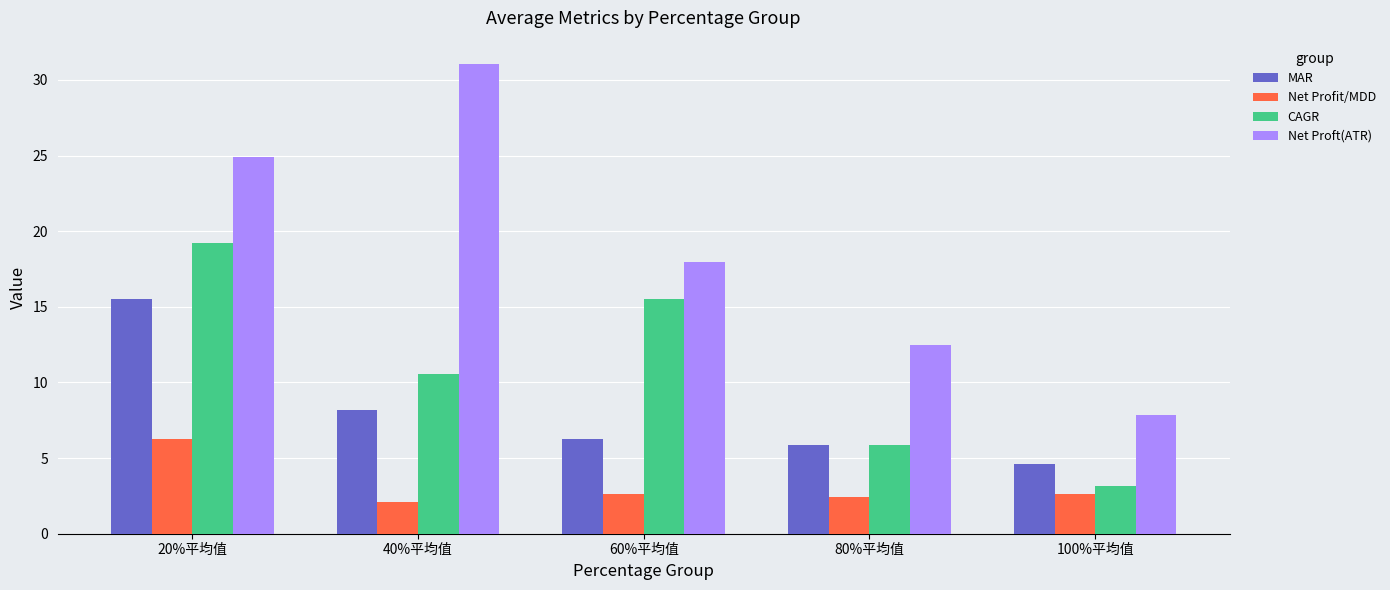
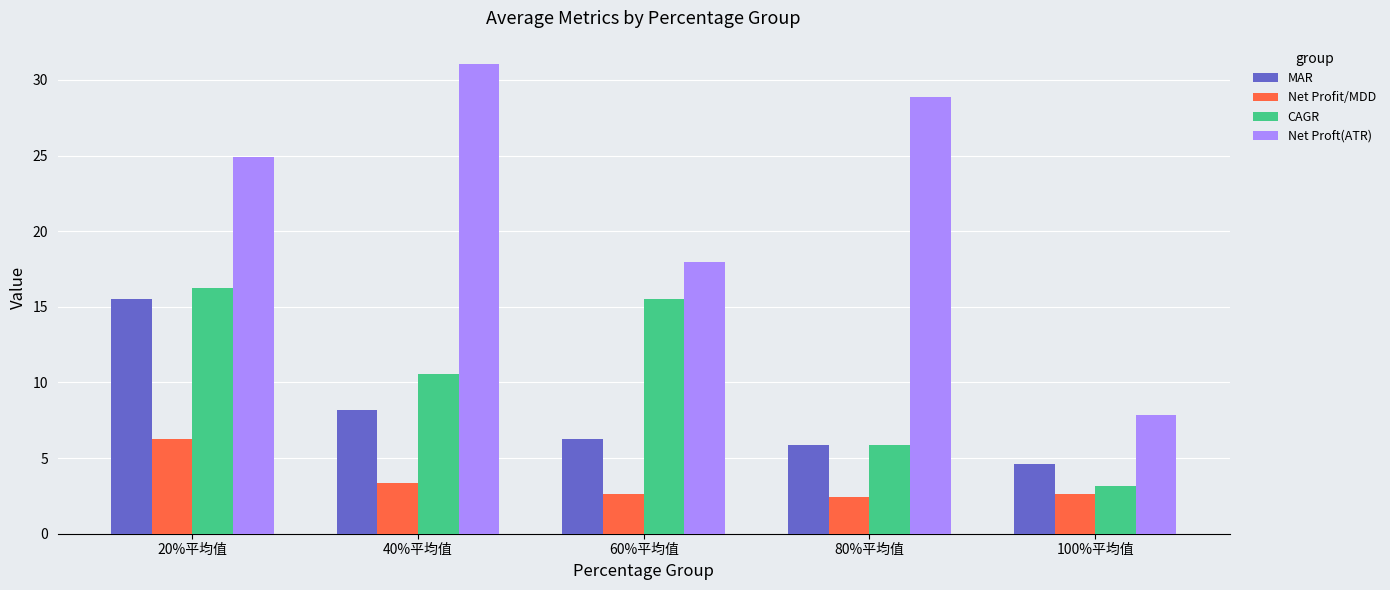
  {
    "MAR": {
      "20%平均值": 15.5,
      "40%平均值": 8.2,
      "60%平均值": 6.3,
      "80%平均值": 5.9,
      "100%平均值": 4.6
    },
    "Net Profit/MDD": {
      "20%平均值": 6.2,
-     "40%平均值": 2.1,
+     "40%平均值": 3.4,
      "60%平均值": 2.6,
      "80%平均值": 2.5,
      "100%平均值": 2.6
    },
    "CAGR": {
-     "20%平均值": 19.2,
+     "20%平均值": 16.2,
      "40%平均值": 10.6,
      "60%平均值": 15.5,
      "80%平均值": 5.9,
      "100%平均值": 3.1
    },
    "Net Proft(ATR)": {
      "20%平均值": 24.9,
      "40%平均值": 31.0,
      "60%平均值": 18.0,
-     "80%平均值": 12.5,
+     "80%平均值": 28.9,
      "100%平均值": 7.8
    }
  }
